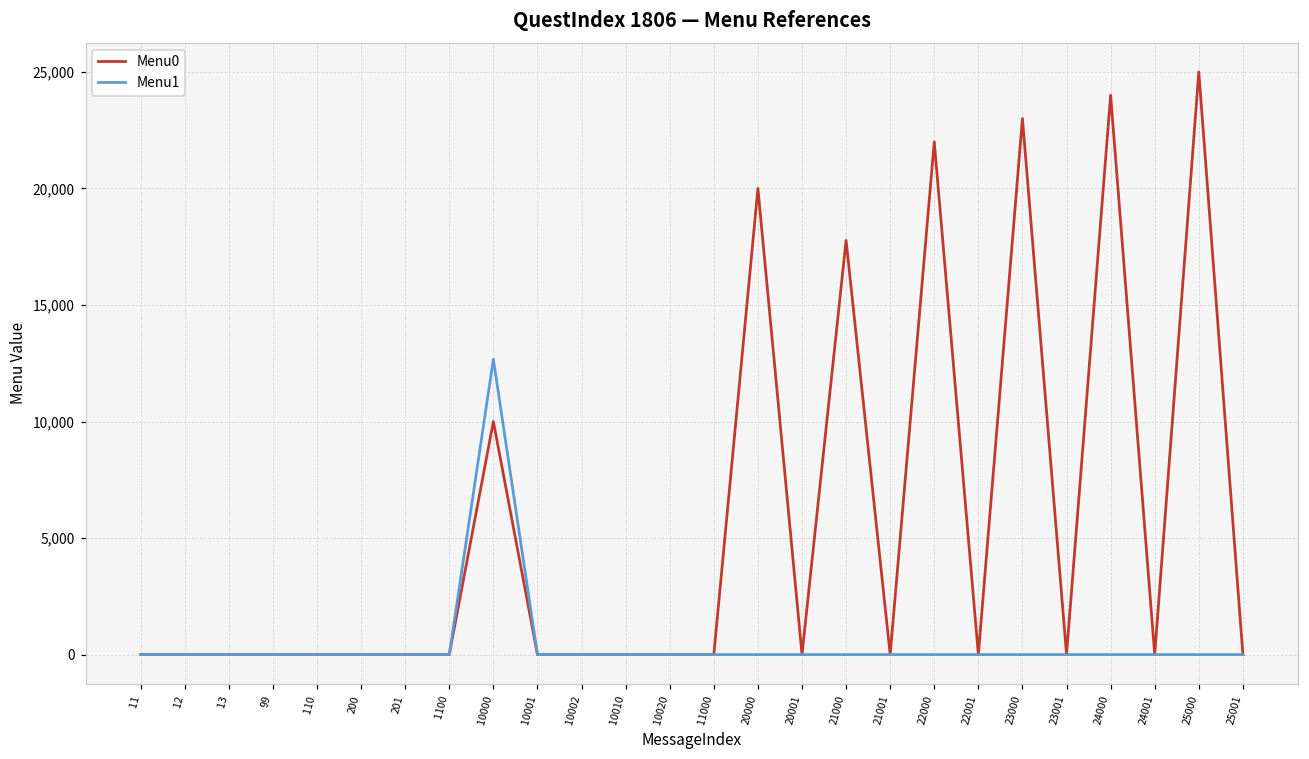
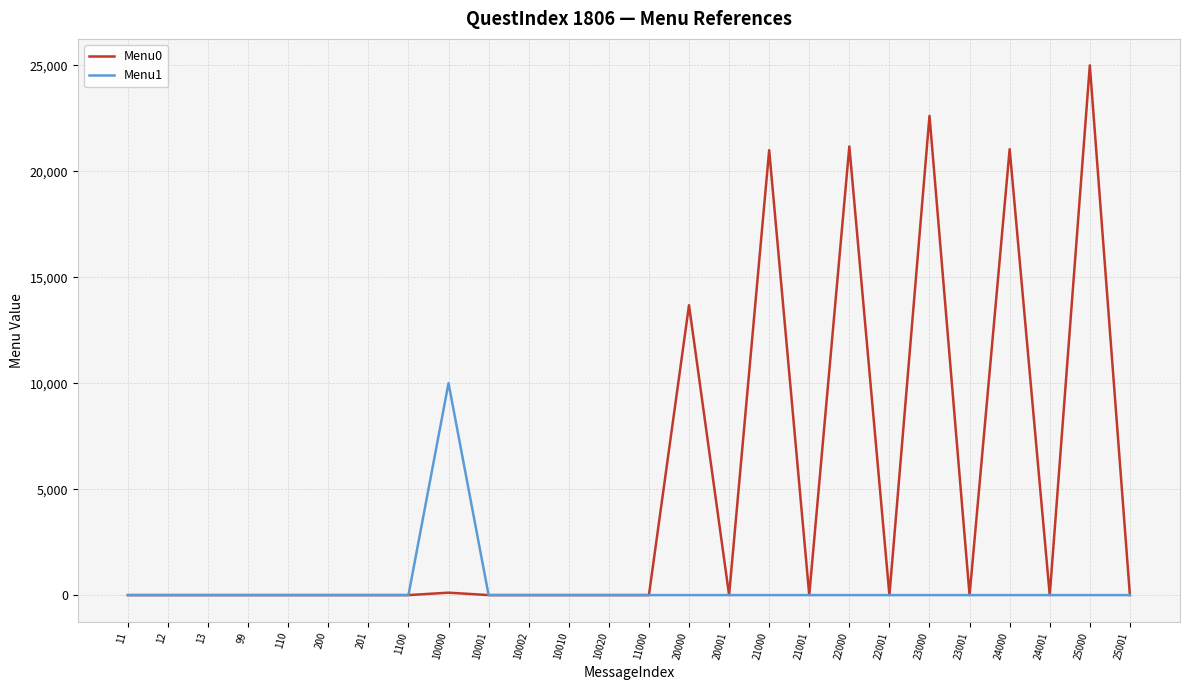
  {
    "Menu0": {
-     "10000": "10,000",
-     "20000": "20,000",
-     "21000": "17,800",
-     "22000": "22,000",
-     "23000": "23,000",
-     "24000": "24,000",
+     "10000": "100",
+     "20000": "13,700",
+     "21000": "21,000",
+     "22000": "21,200",
+     "23000": "22,600",
+     "24000": "21,000",
      "25000": "25,000"
    },
    "Menu1": {
-     "10000": "12,700",
+     "10000": "10,000",
      "20000": "0",
      "21000": "0",
      "22000": "0",
      "23000": "0",
      "24000": "0",
      "25000": "0"
    }
  }
